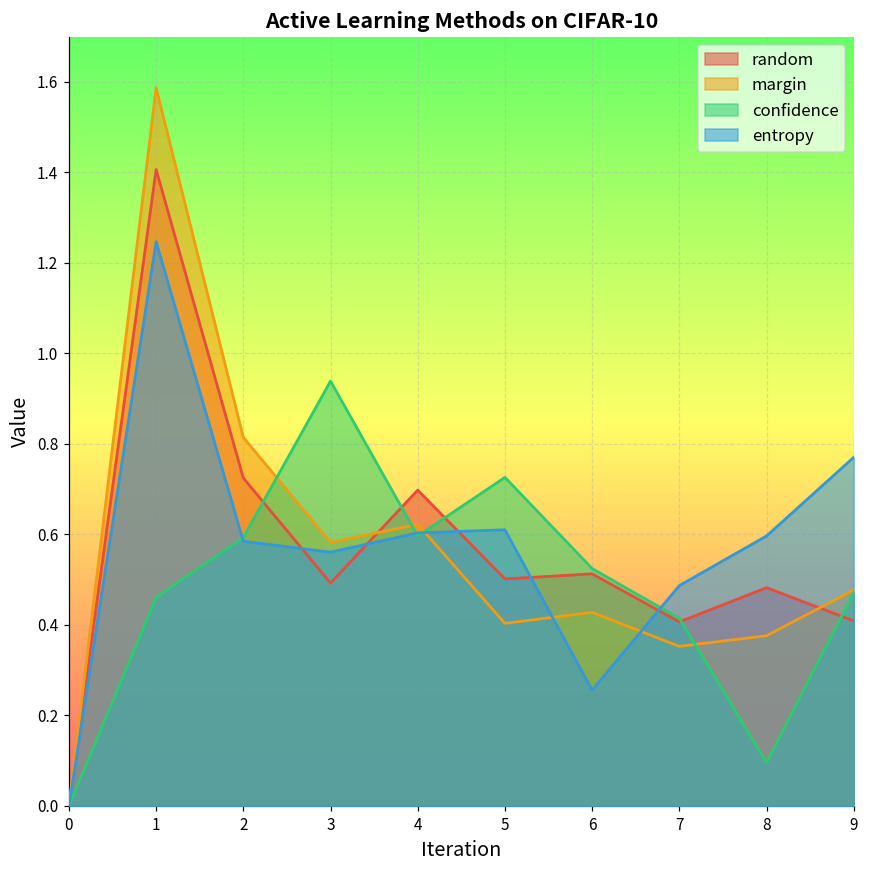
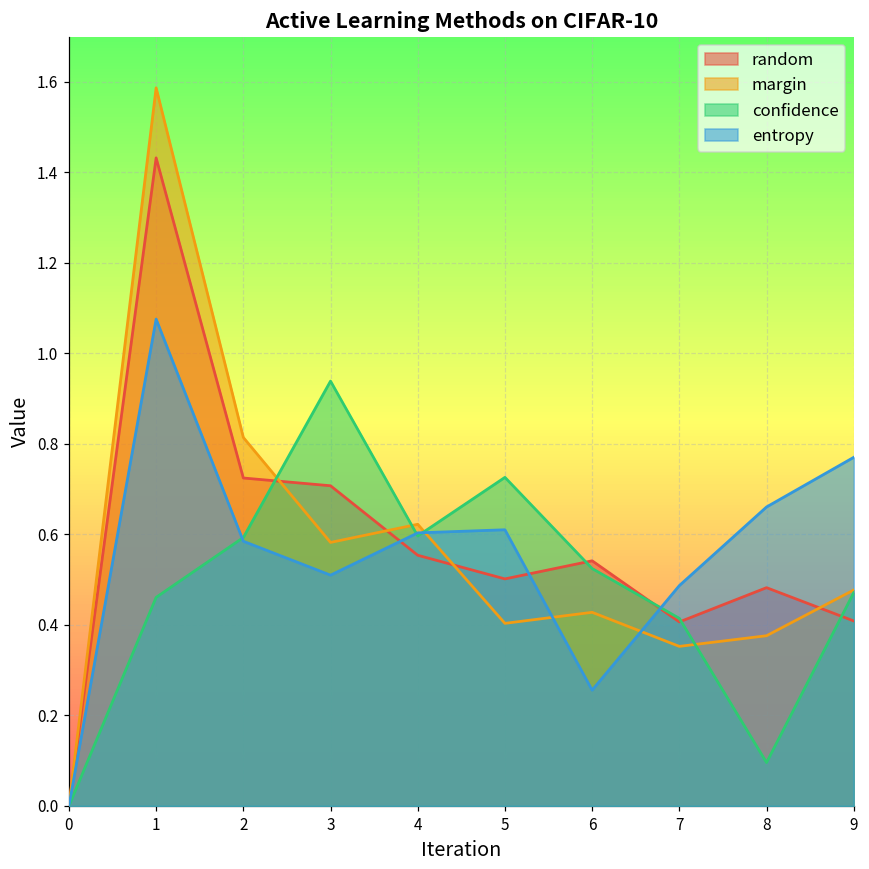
  {
    "random": {
-     "1": 1.41,
+     "1": 1.43,
      "2": 0.72,
-     "3": 0.49,
-     "4": 0.70,
+     "3": 0.71,
+     "4": 0.55,
      "5": 0.50,
-     "6": 0.51,
+     "6": 0.54,
      "7": 0.41,
      "8": 0.48,
      "9": 0.41
    },
    "margin": {
      "1": 1.59,
      "2": 0.81,
      "3": 0.58,
      "4": 0.62,
      "5": 0.40,
      "6": 0.43,
      "7": 0.35,
      "8": 0.38
    },
    "confidence": {
      "1": 0.46,
      "2": 0.59,
      "3": 0.94,
      "4": 0.60,
      "5": 0.73,
      "6": 0.52,
      "7": 0.41,
      "8": 0.10
    },
    "entropy": {
-     "1": 1.25,
+     "1": 1.08,
      "2": 0.59,
-     "3": 0.56,
+     "3": 0.51,
      "4": 0.60,
      "5": 0.61,
      "6": 0.26,
      "7": 0.49,
-     "8": 0.60,
+     "8": 0.66,
      "9": 0.77
    }
  }
